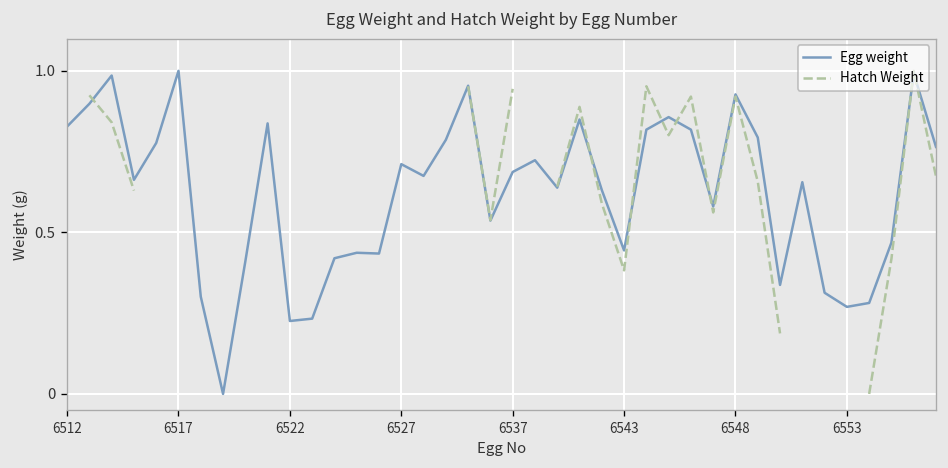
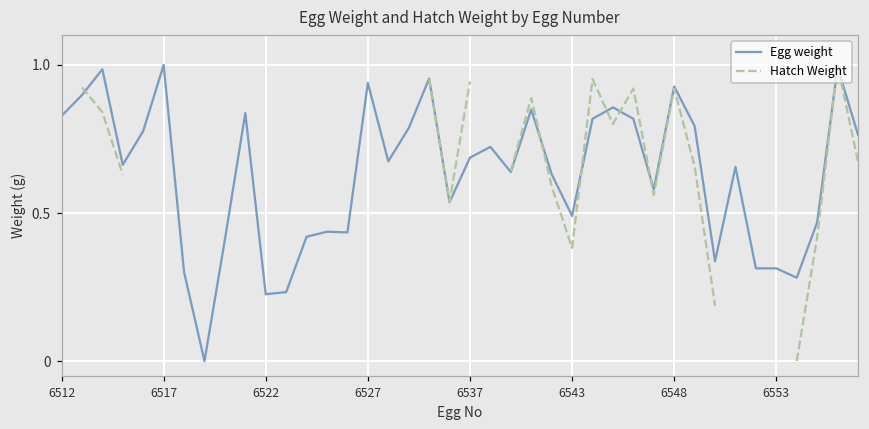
  {
    "Egg weight": {
      "6512": 0.83,
      "6517": 1.00,
      "6522": 0.23,
-     "6527": 0.71,
+     "6527": 0.94,
      "6537": 0.69,
-     "6543": 0.44,
-     "6553": 0.27
+     "6543": 0.49,
+     "6553": 0.31
    },
    "Hatch Weight": {
      "6517": 0.89,
      "6537": 0.94,
      "6543": 0.38
    }
  }
